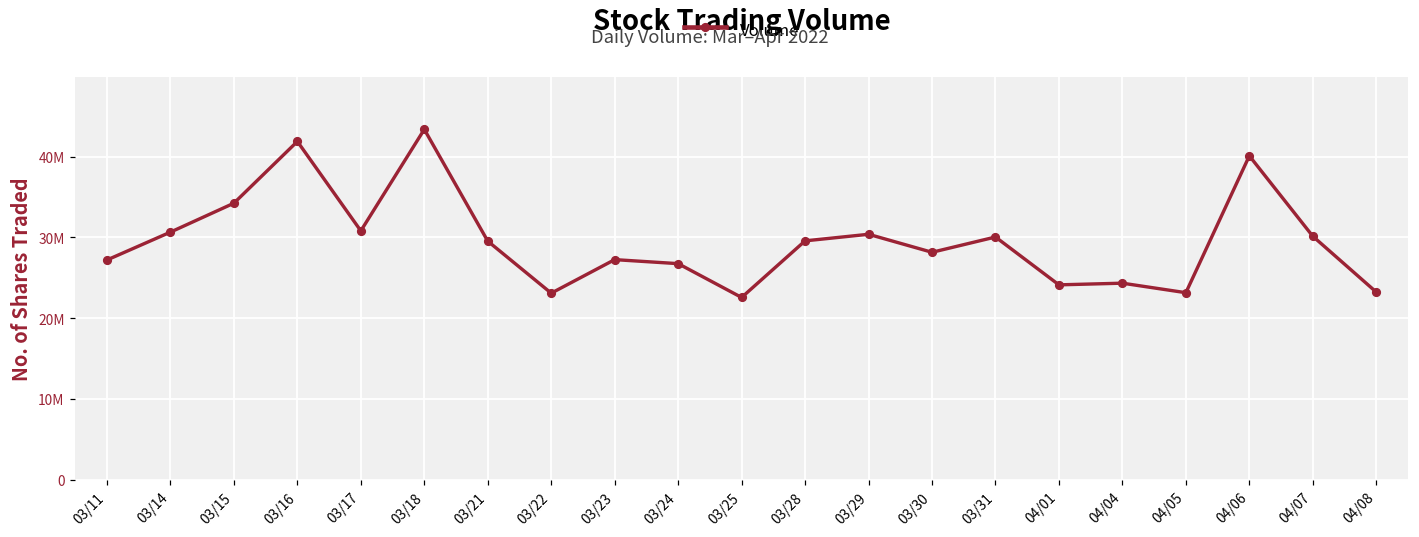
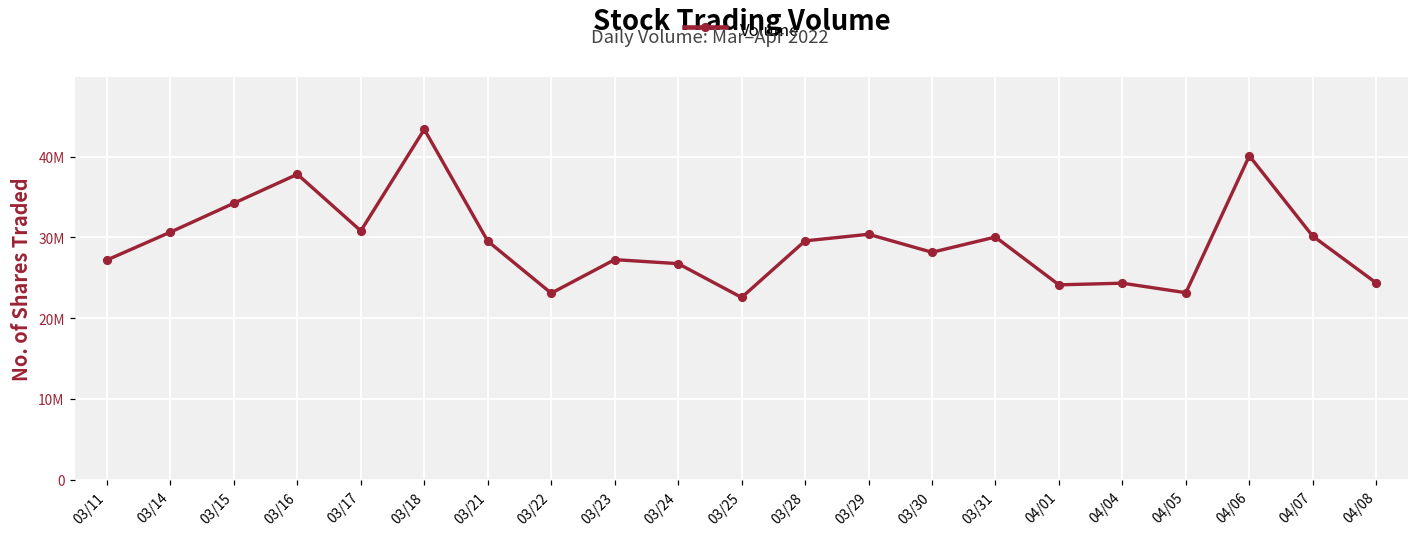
  {
    "03/11": 27000000,
    "03/14": 31000000,
    "03/15": 34000000,
-   "03/16": 42000000,
+   "03/16": 38000000,
    "03/17": 31000000,
    "03/18": 43000000,
    "03/21": 30000000,
    "03/22": 23000000,
    "03/23": 27000000,
    "03/24": 27000000,
    "03/25": 23000000,
    "03/28": 30000000,
    "03/29": 30000000,
    "03/30": 28000000,
    "03/31": 30000000,
    "04/01": 24000000,
    "04/04": 24000000,
    "04/05": 23000000,
    "04/06": 40000000,
    "04/07": 30000000,
-   "04/08": 23000000
+   "04/08": 24000000
  }
